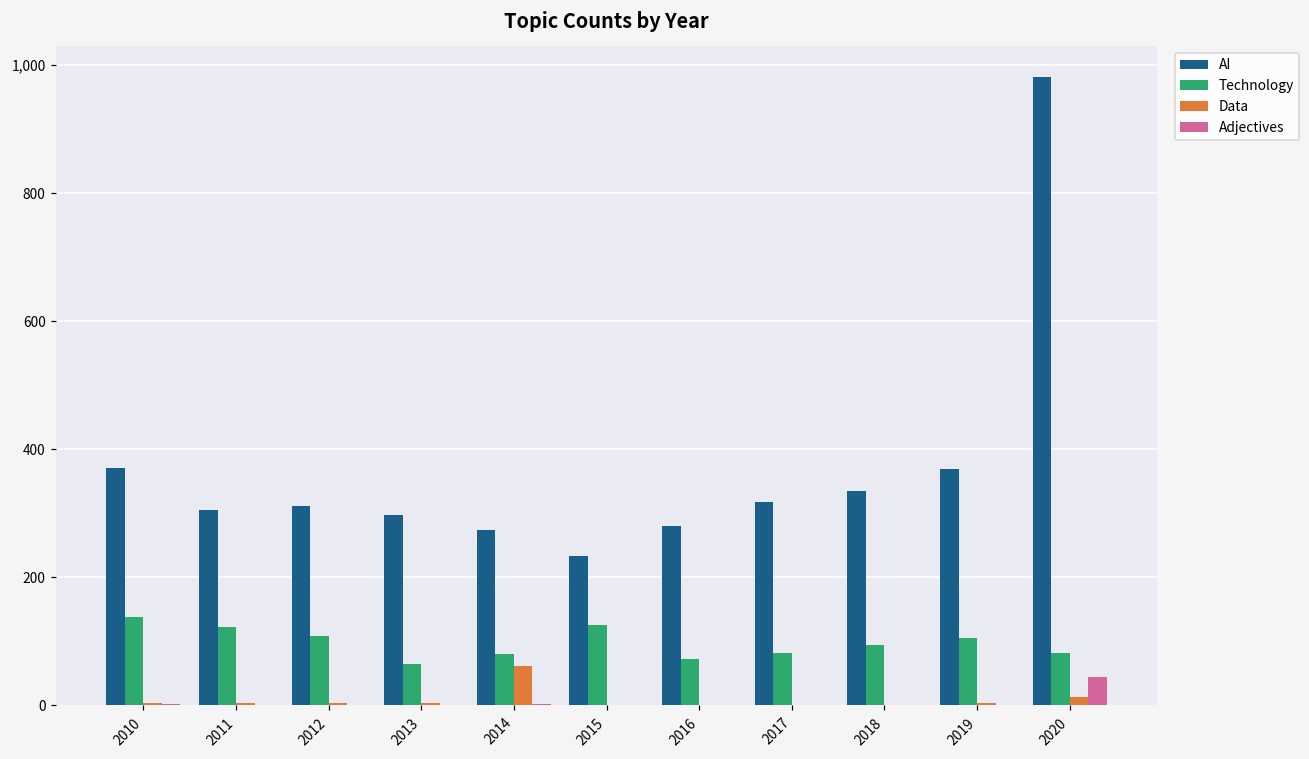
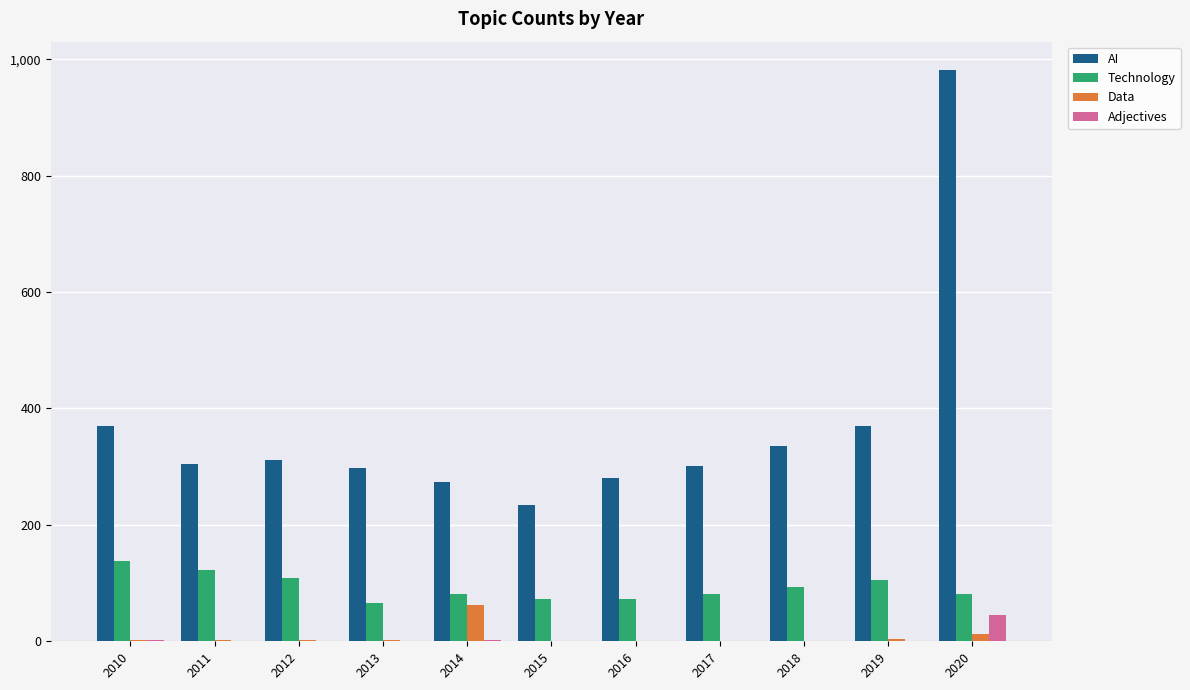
  {
    "AI": {
      "2010": 370,
      "2011": 310,
      "2012": 310,
      "2013": 300,
      "2014": 270,
      "2015": 230,
      "2016": 280,
-     "2017": 320,
+     "2017": 300,
      "2018": 340,
      "2019": 370,
      "2020": 980
    },
    "Technology": {
      "2010": 140,
      "2011": 120,
      "2012": 110,
      "2013": 70,
      "2014": 80,
-     "2015": 130,
+     "2015": 70,
      "2016": 70,
      "2017": 80,
      "2018": 90,
      "2019": 110,
      "2020": 80
    },
    "Data": {
      "2014": 60,
      "2015": 0,
      "2016": 0,
      "2020": 10
    },
    "Adjectives": {
      "2013": 0,
      "2015": 0,
      "2016": 0,
      "2017": 0,
      "2018": 0,
      "2020": 50
    }
  }
